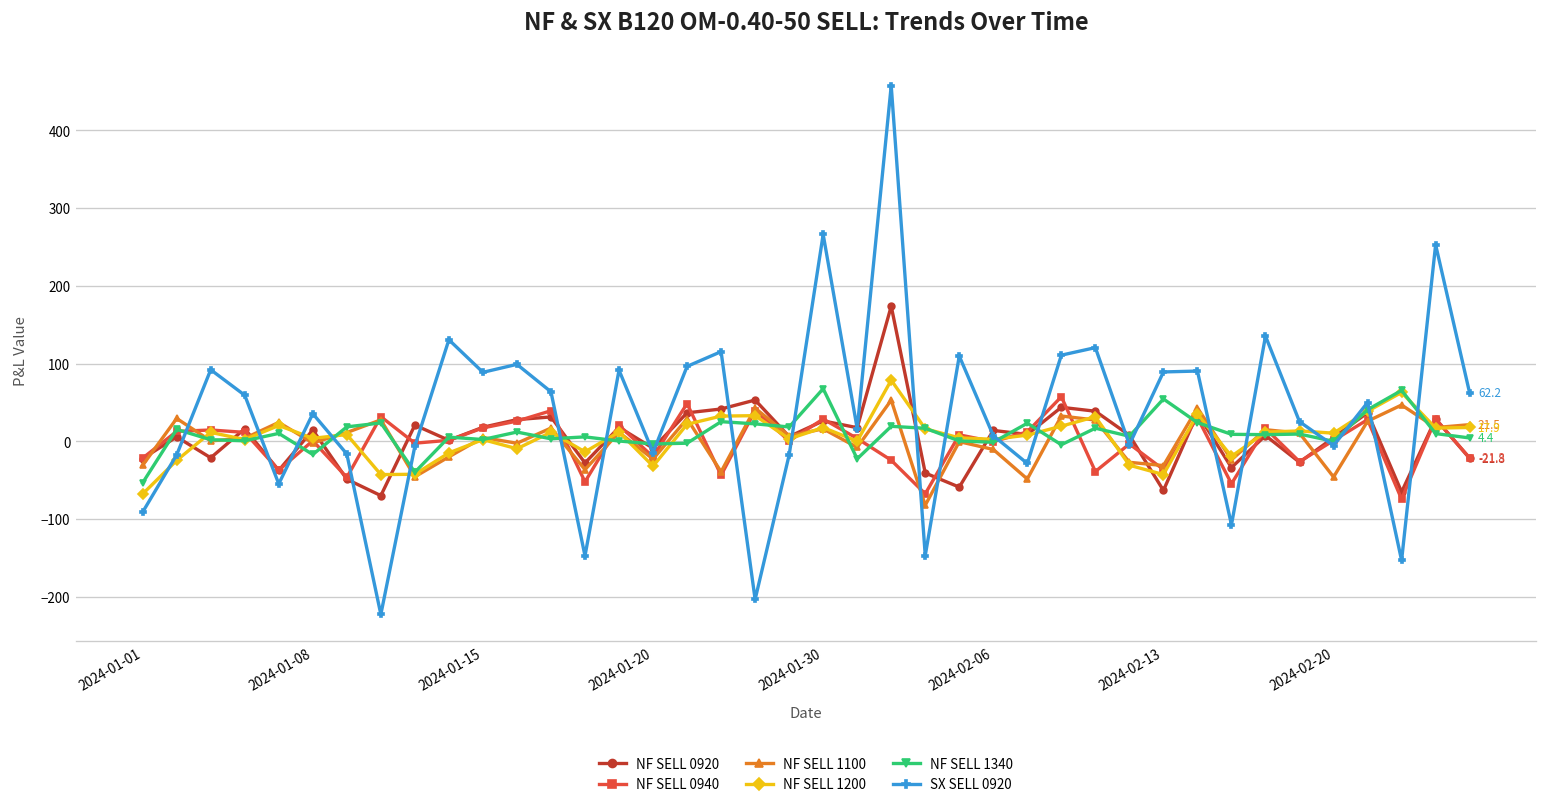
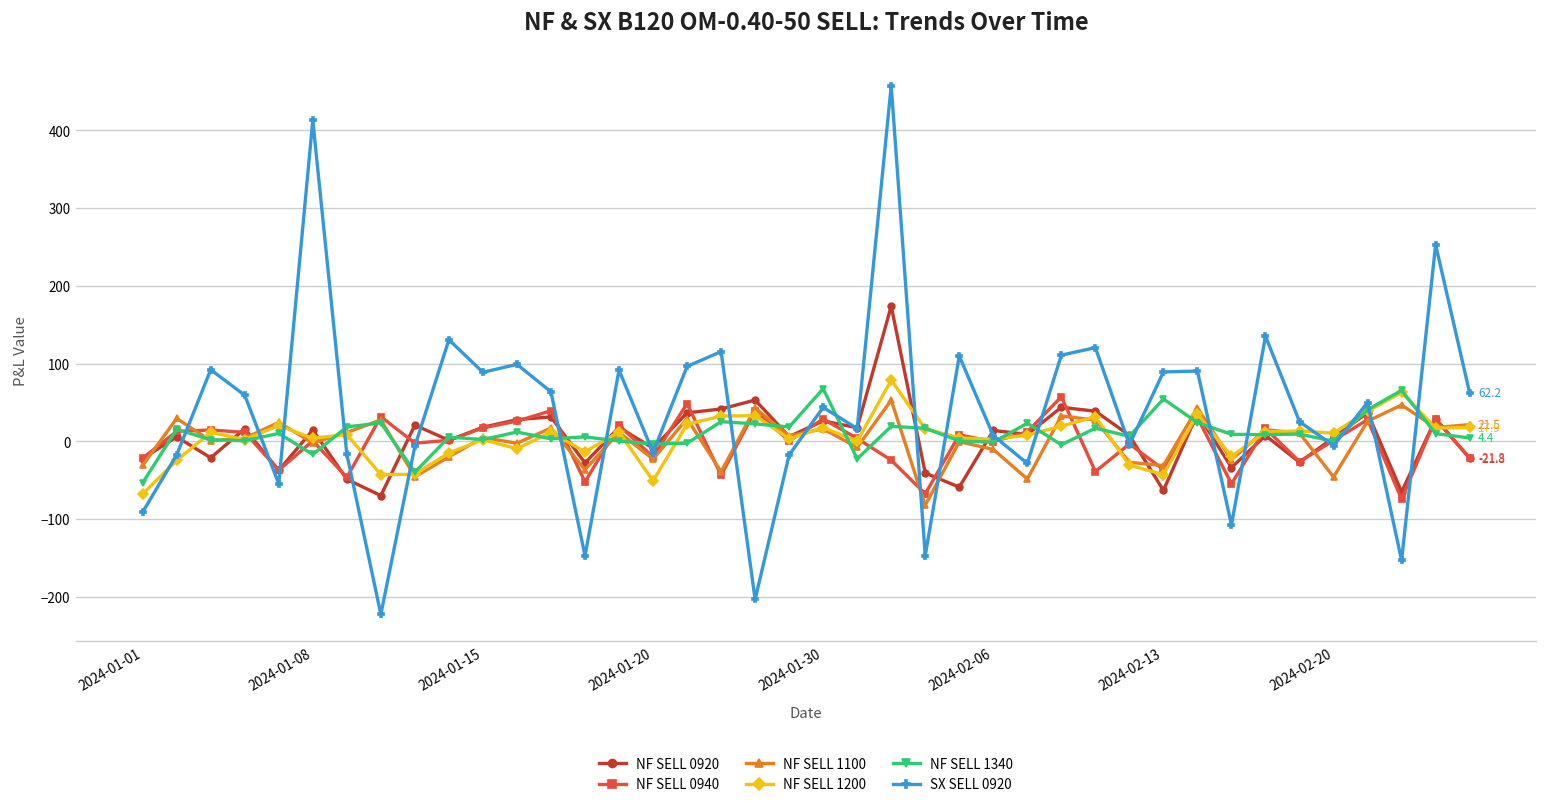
  {
    "NF SELL 1200": {
      "2024-01-01": -70,
-     "2024-01-20": -30,
+     "2024-01-20": -50,
      "2024-02-13": -40,
      "2024-02-20": 10
    },
    "NF SELL 1340": {
      "2024-01-01": -50,
      "2024-01-08": -20,
      "2024-01-20": 0,
      "2024-01-30": 70,
      "2024-02-13": 50
    },
    "SX SELL 0920": {
      "2024-01-01": -90,
-     "2024-01-08": 40,
+     "2024-01-08": 410,
      "2024-01-15": 90,
      "2024-01-20": -10,
-     "2024-01-30": 270,
+     "2024-01-30": 40,
      "2024-02-06": 10,
      "2024-02-13": 90,
      "2024-02-20": -10
    }
  }
